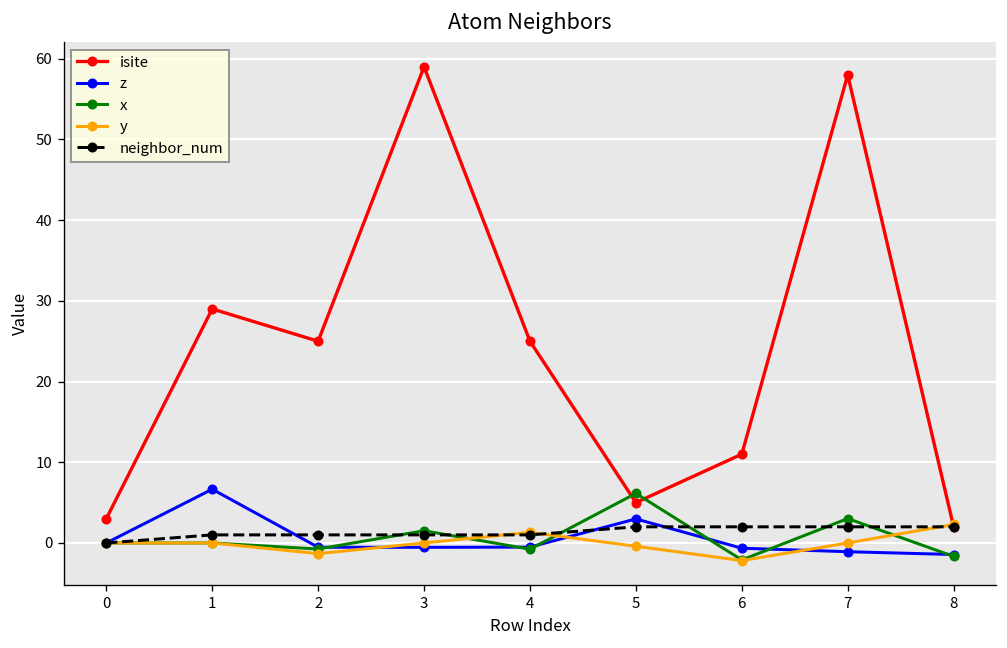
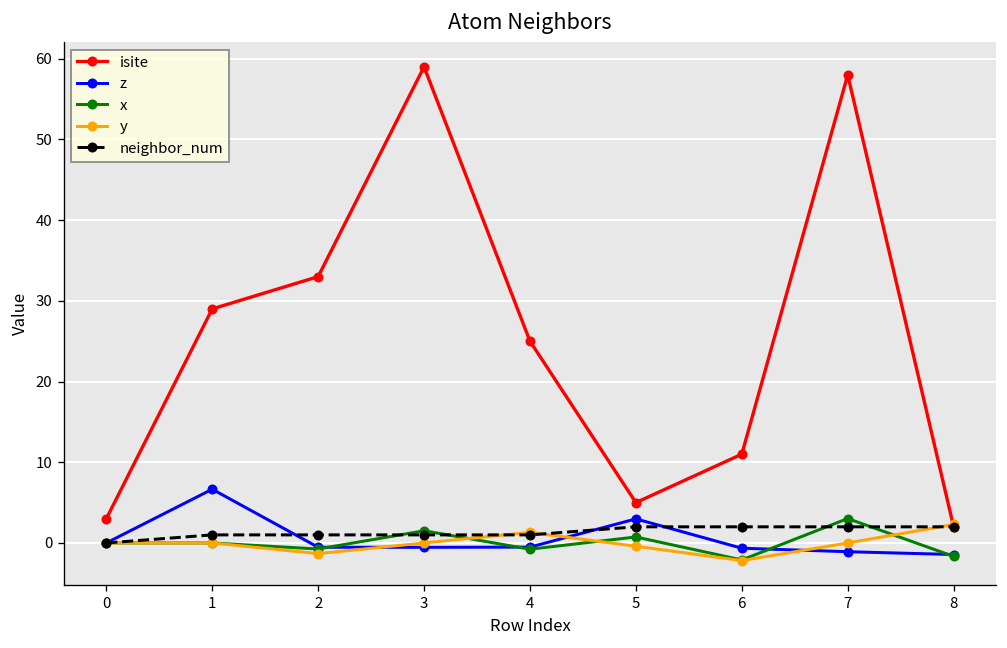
  {
    "isite": {
      "0": 3,
      "1": 29,
-     "2": 25,
+     "2": 33,
      "3": 59,
      "4": 25,
      "5": 5,
      "6": 11,
      "7": 58
    },
    "z": {
      "1": 7,
      "3": -1,
      "5": 3,
      "6": -1,
      "7": -1
    },
    "x": {
      "3": 2,
-     "5": 6,
+     "5": 1,
      "7": 3
    },
    "y": {
      "2": -1,
      "3": 0,
      "5": 0,
      "7": 0
    },
    "neighbor_num": {
      "1": 1,
      "2": 1,
      "3": 1,
      "5": 2,
      "6": 2,
      "7": 2
    }
  }
